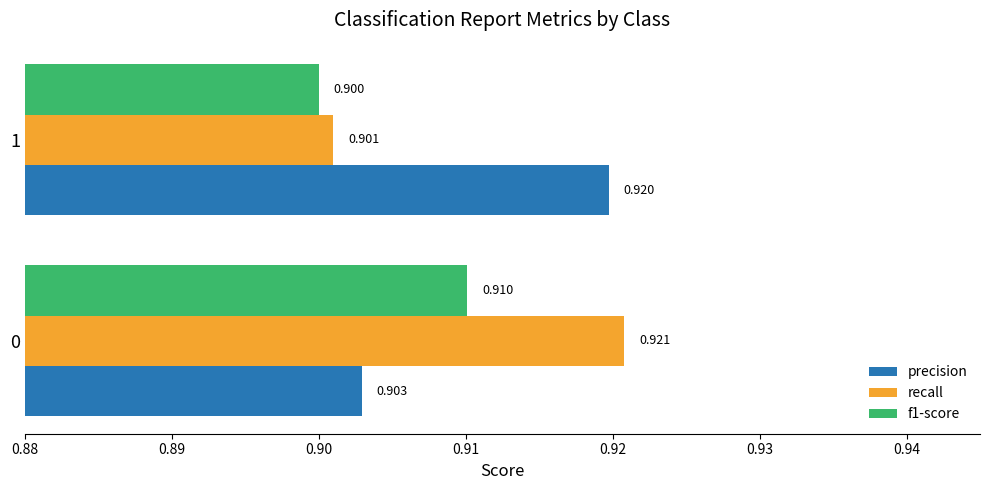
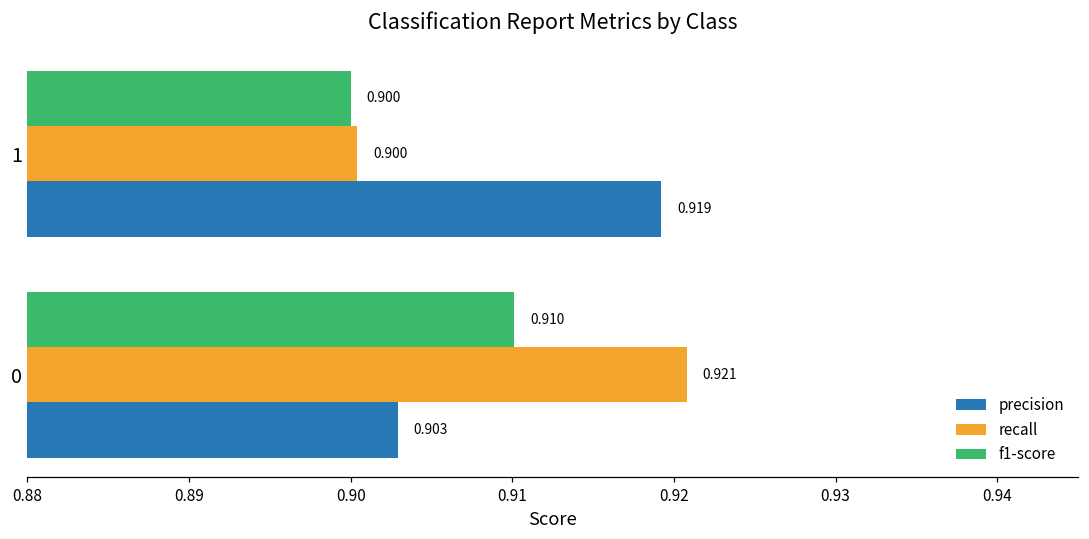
  {
    "precision": {
-     "1": 0.920,
+     "1": 0.919,
      "0": 0.903
    },
    "recall": {
-     "1": 0.901,
+     "1": 0.900,
      "0": 0.921
    },
    "f1-score": {
      "1": 0.900,
      "0": 0.910
    }
  }
